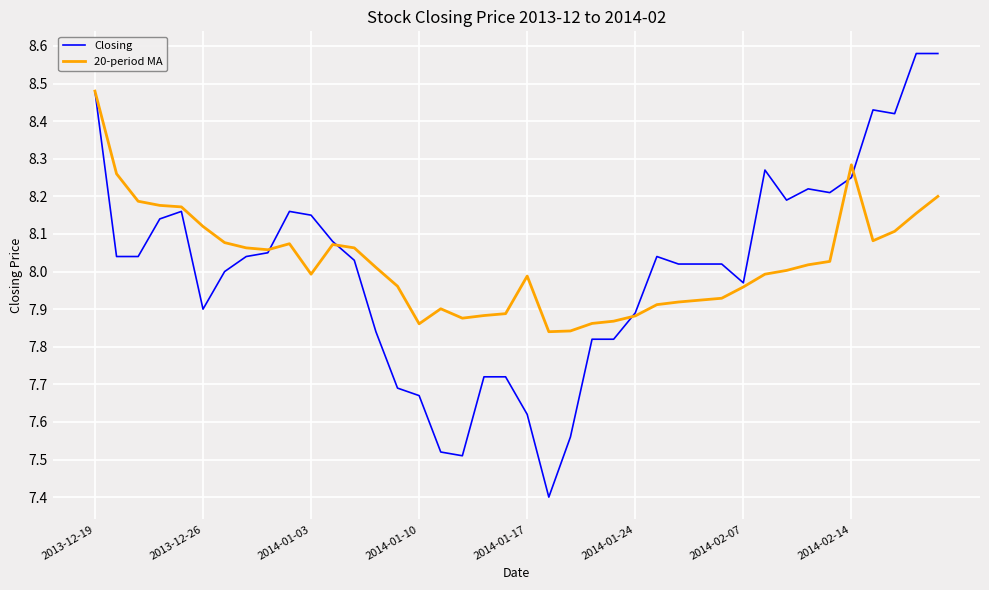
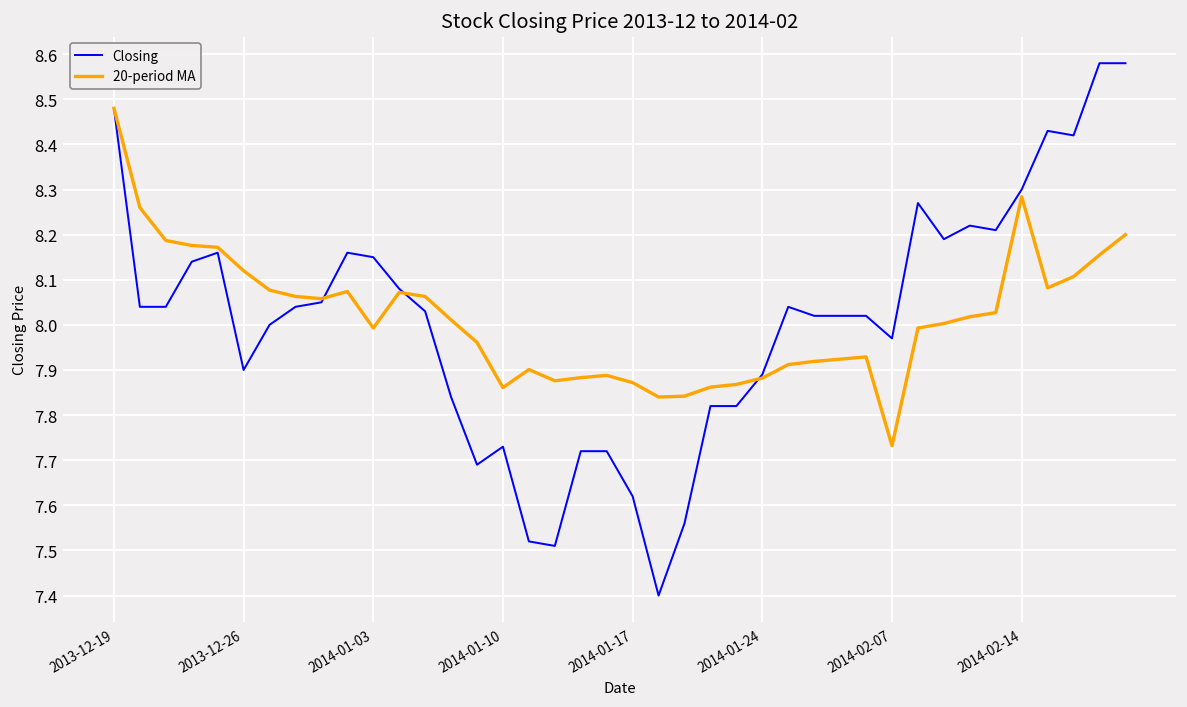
  {
    "Closing": {
      "2013-12-26": 7.90,
      "2014-01-03": 8.15,
-     "2014-01-10": 7.67,
+     "2014-01-10": 7.73,
      "2014-01-17": 7.62,
      "2014-01-24": 7.89,
      "2014-02-07": 7.97,
-     "2014-02-14": 8.25
+     "2014-02-14": 8.30
    },
    "20-period MA": {
      "2013-12-26": 8.12,
      "2014-01-03": 7.99,
      "2014-01-10": 7.86,
-     "2014-01-17": 7.99,
+     "2014-01-17": 7.87,
      "2014-01-24": 7.88,
-     "2014-02-07": 7.96,
+     "2014-02-07": 7.73,
      "2014-02-14": 8.28
    }
  }
